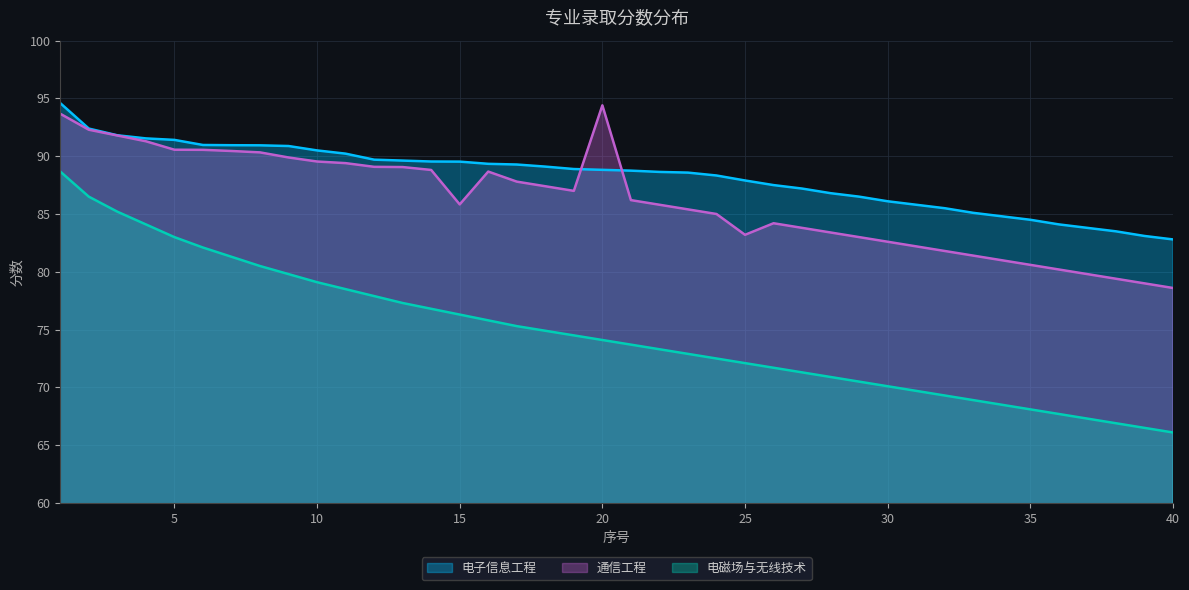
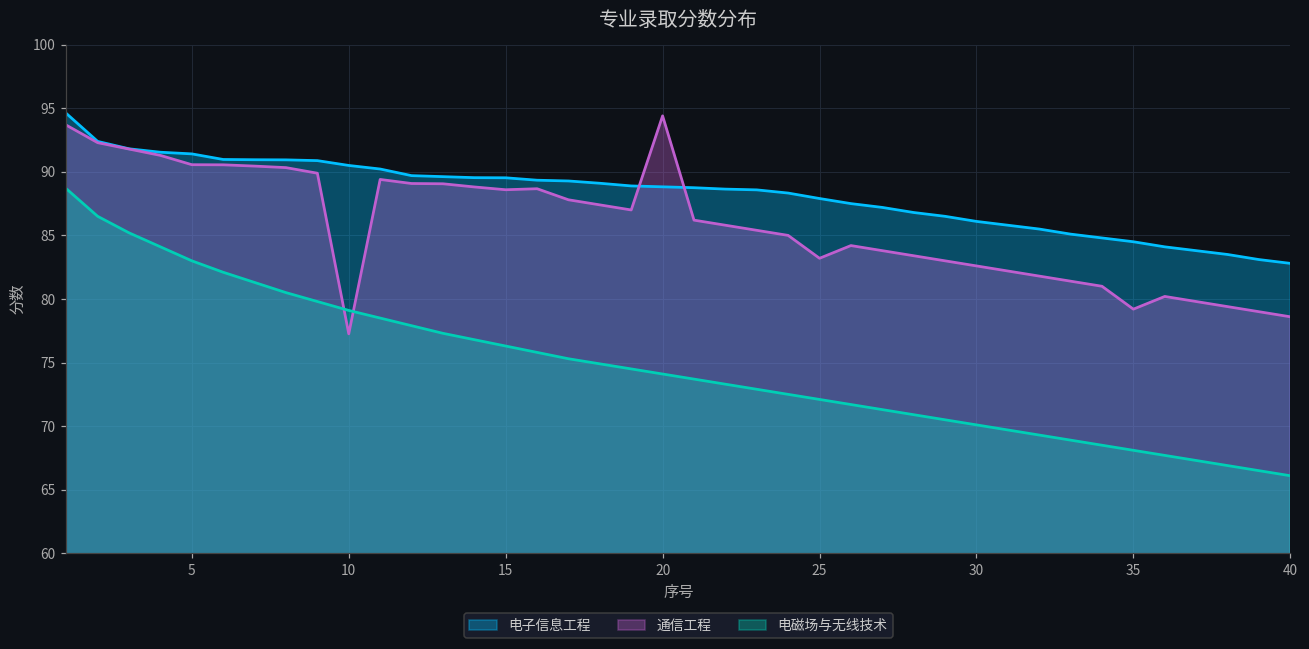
  {
    "通信工程": {
      "5": 90.6,
-     "10": 89.5,
-     "15": 85.8,
+     "10": 77.3,
+     "15": 88.6,
      "20": 94.4,
      "25": 83.2,
      "30": 82.6,
-     "35": 80.6,
+     "35": 79.2,
      "40": 78.6
    }
  }
